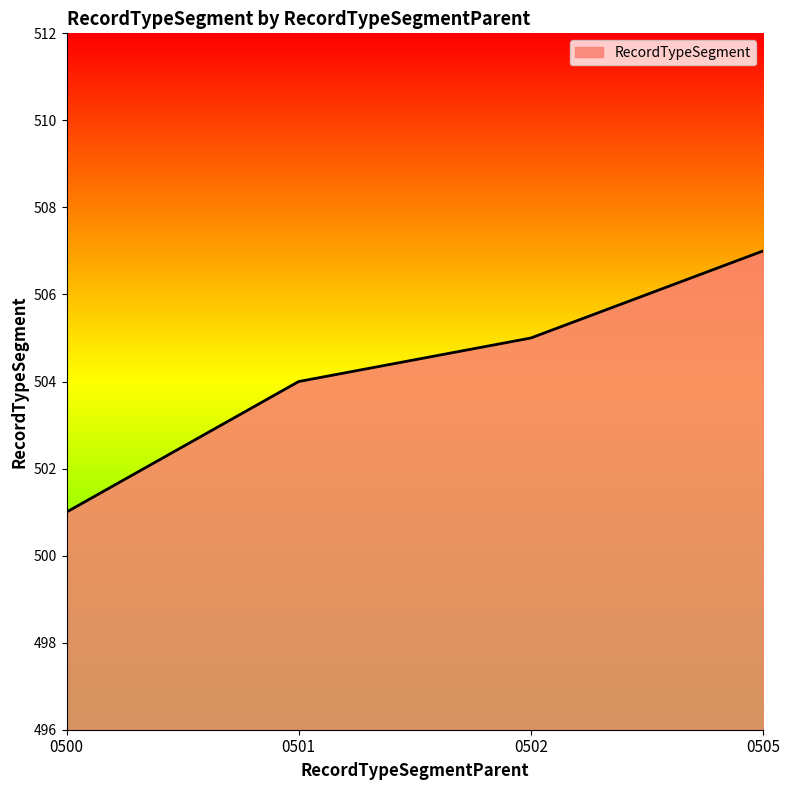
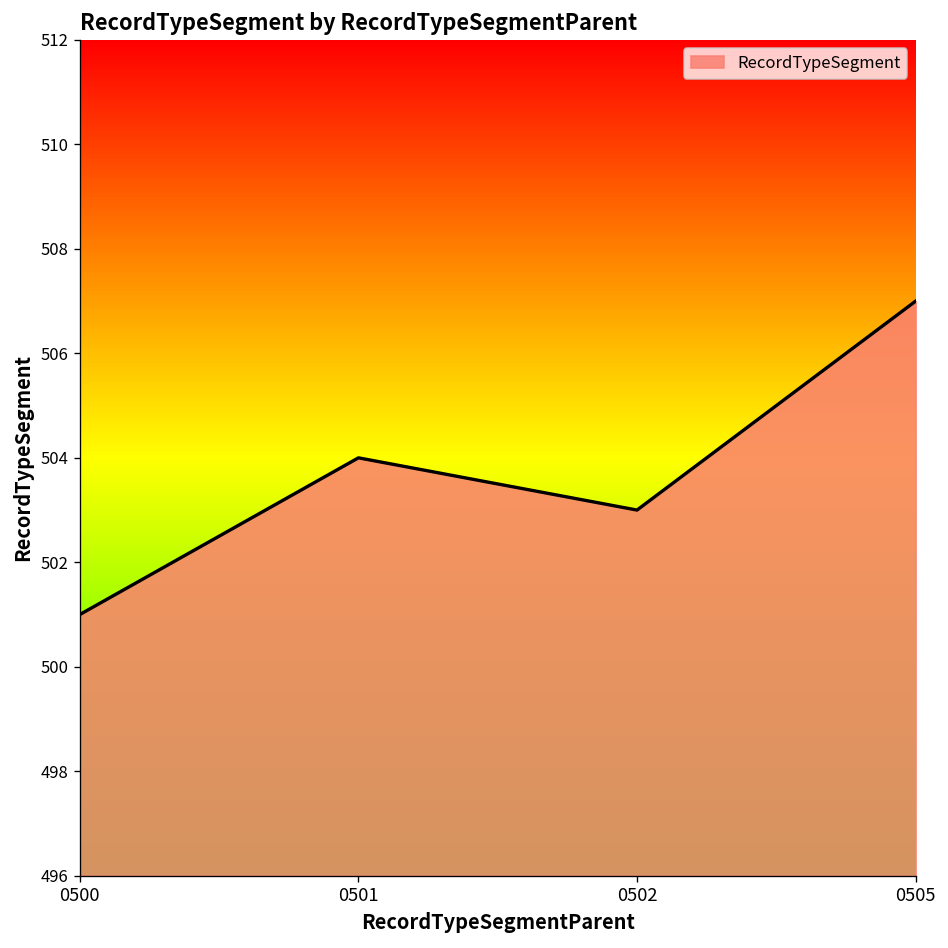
  {
    "0500": 501,
    "0501": 504,
-   "0502": 505,
+   "0502": 503,
    "0505": 507
  }
